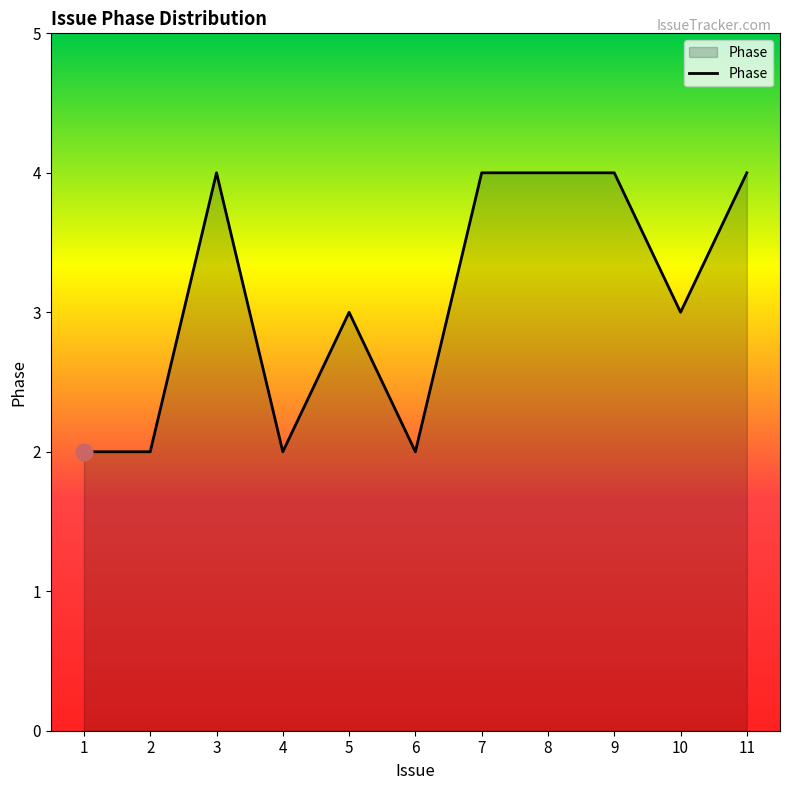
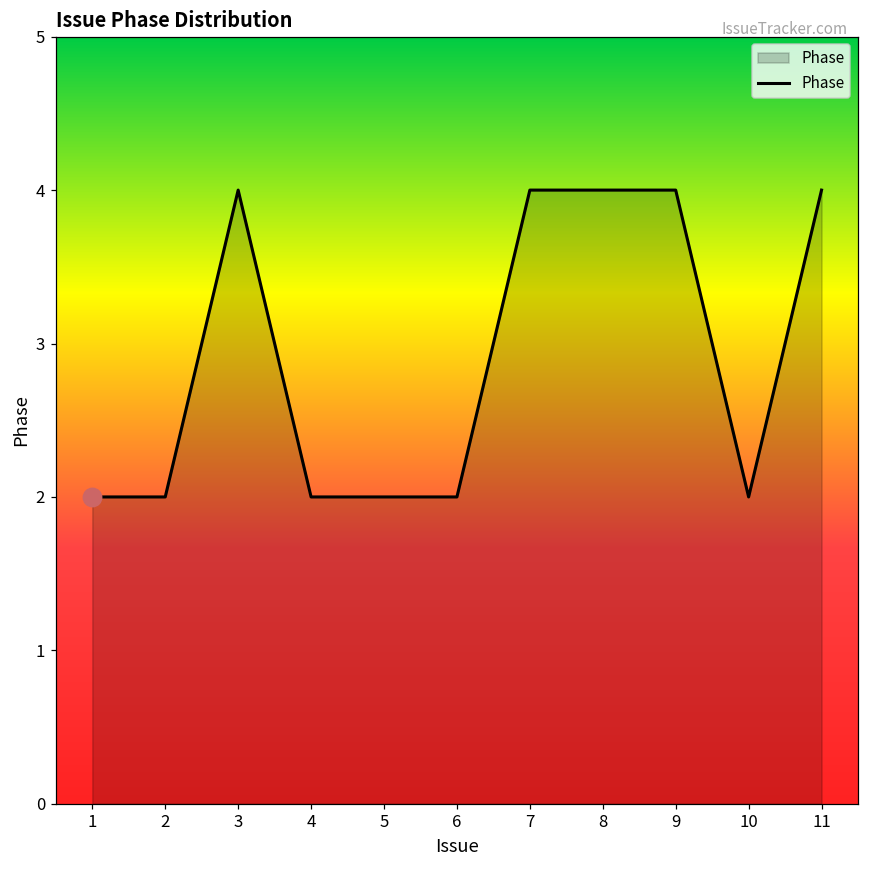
  {
    "Phase": {
      "2": 2,
      "3": 4,
      "4": 2,
-     "5": 3,
+     "5": 2,
      "6": 2,
      "7": 4,
      "8": 4,
      "9": 4,
-     "10": 3,
+     "10": 2,
      "11": 4
    }
  }
